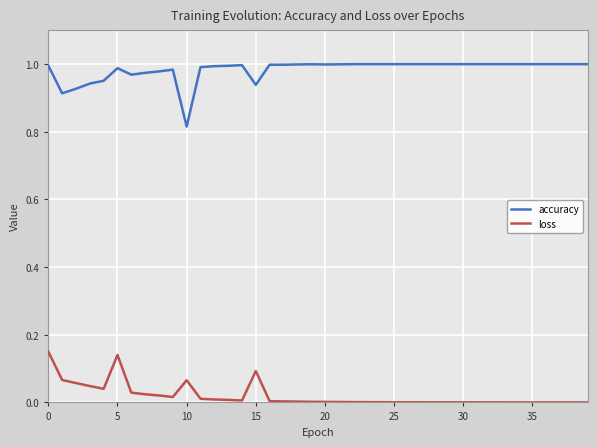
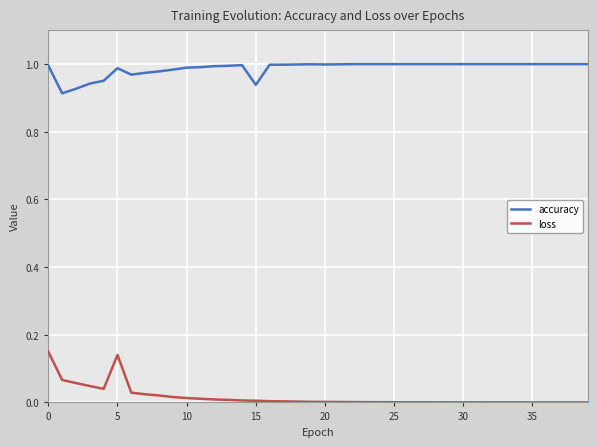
  {
    "accuracy": {
      "0": 1.00,
      "5": 0.99,
-     "10": 0.82,
+     "10": 0.99,
      "15": 0.94,
      "20": 1.00,
      "25": 1.00,
      "30": 1.00,
      "35": 1.00
    },
    "loss": {
      "0": 0.15,
      "5": 0.14,
-     "10": 0.07,
-     "15": 0.09,
+     "10": 0.01,
+     "15": 0.00,
      "20": 0.00,
      "25": 0.00,
      "30": 0.00,
      "35": 0.00
    }
  }
